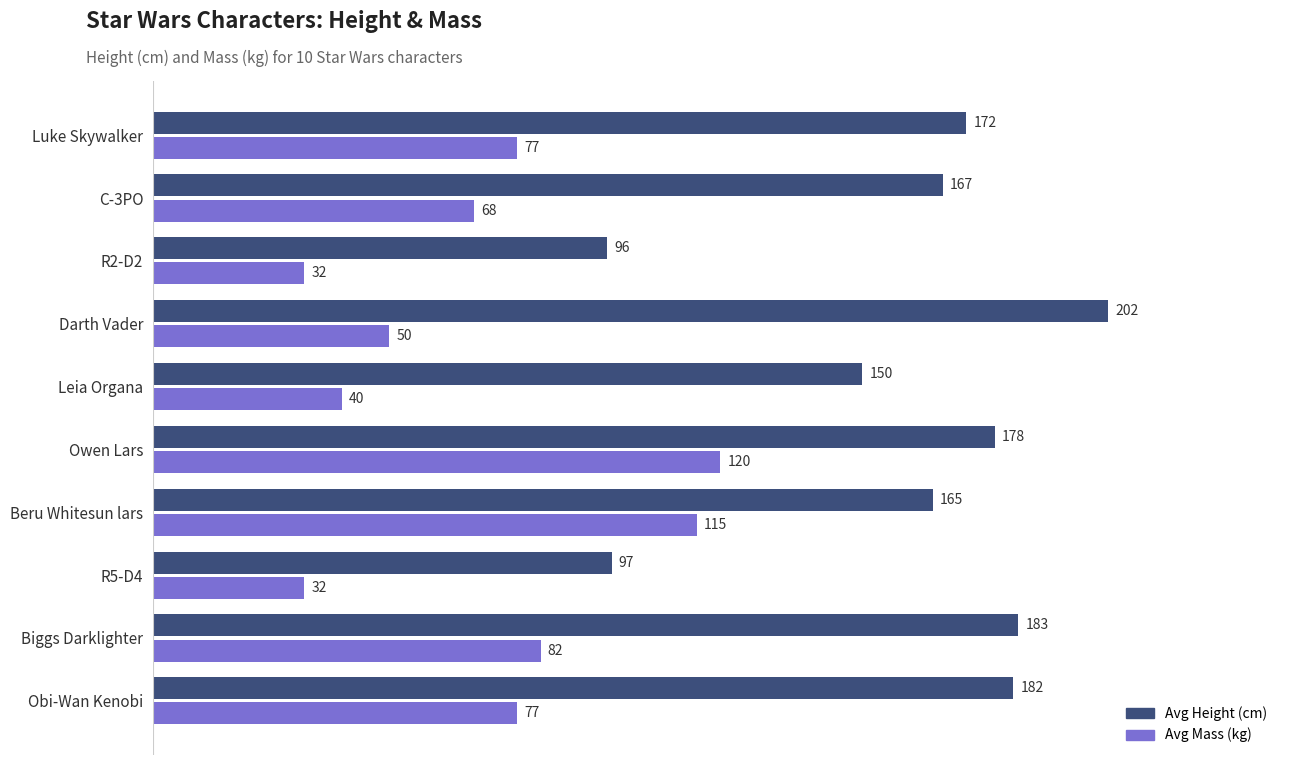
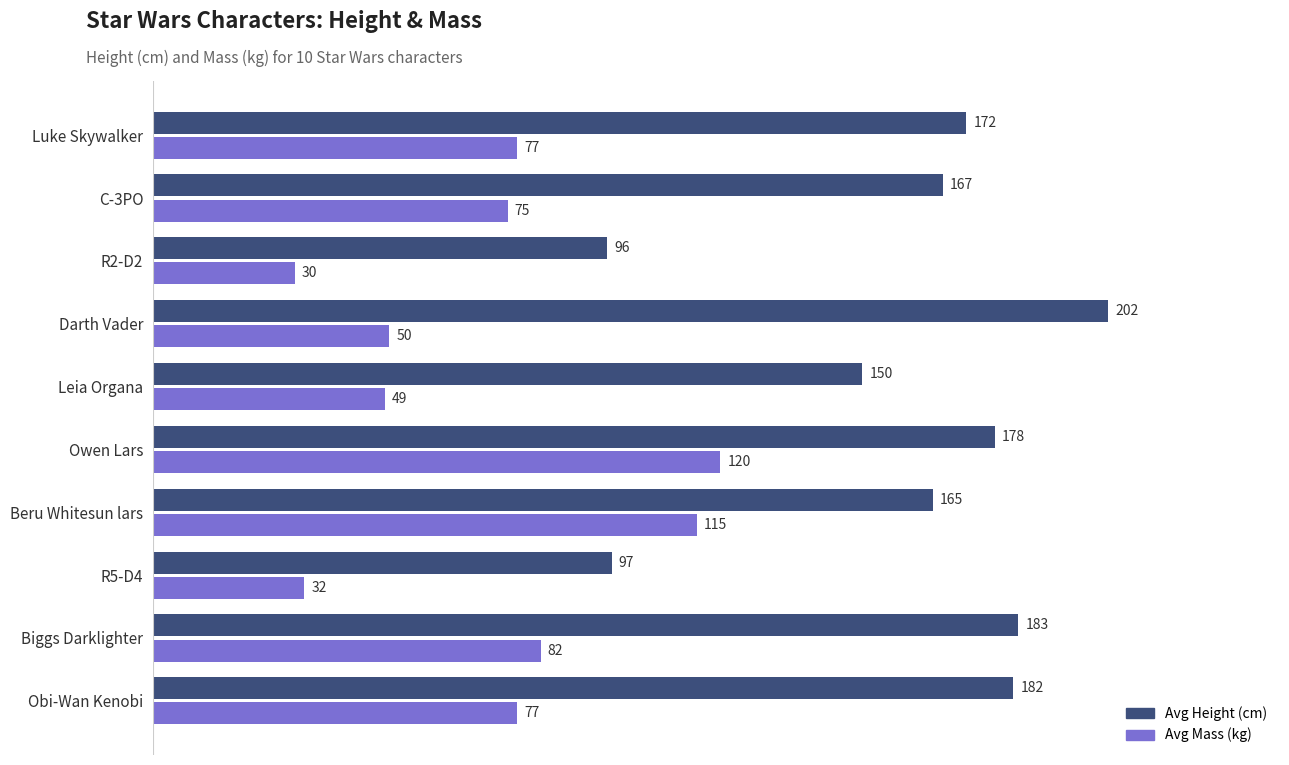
  {
    "Avg Height (cm)": {
      "Luke Skywalker": 172,
      "C-3PO": 167,
      "R2-D2": 96,
      "Darth Vader": 202,
      "Leia Organa": 150,
      "Owen Lars": 178,
      "Beru Whitesun lars": 165,
      "R5-D4": 97,
      "Biggs Darklighter": 183,
      "Obi-Wan Kenobi": 182
    },
    "Avg Mass (kg)": {
      "Luke Skywalker": 77,
-     "C-3PO": 68,
-     "R2-D2": 32,
+     "C-3PO": 75,
+     "R2-D2": 30,
      "Darth Vader": 50,
-     "Leia Organa": 40,
+     "Leia Organa": 49,
      "Owen Lars": 120,
      "Beru Whitesun lars": 115,
      "R5-D4": 32,
      "Biggs Darklighter": 82,
      "Obi-Wan Kenobi": 77
    }
  }
